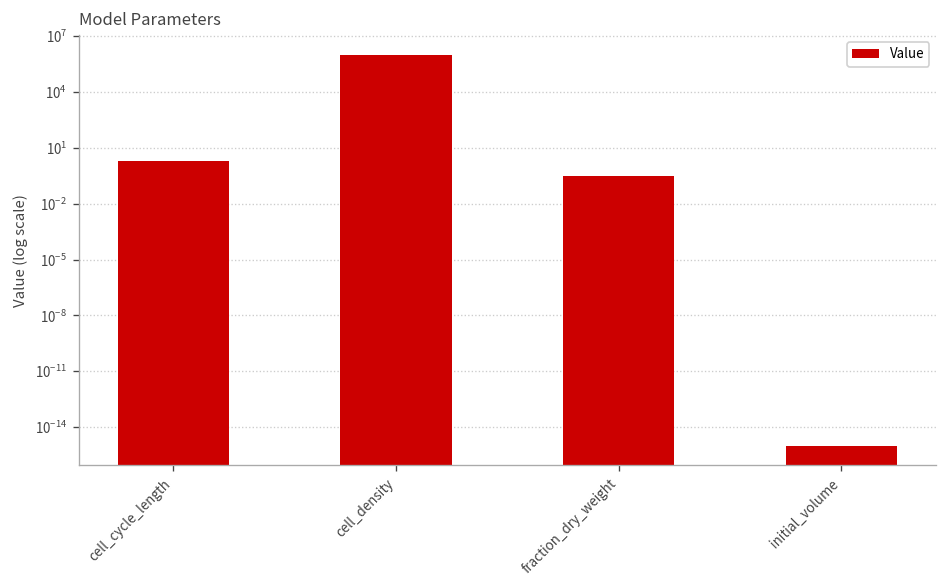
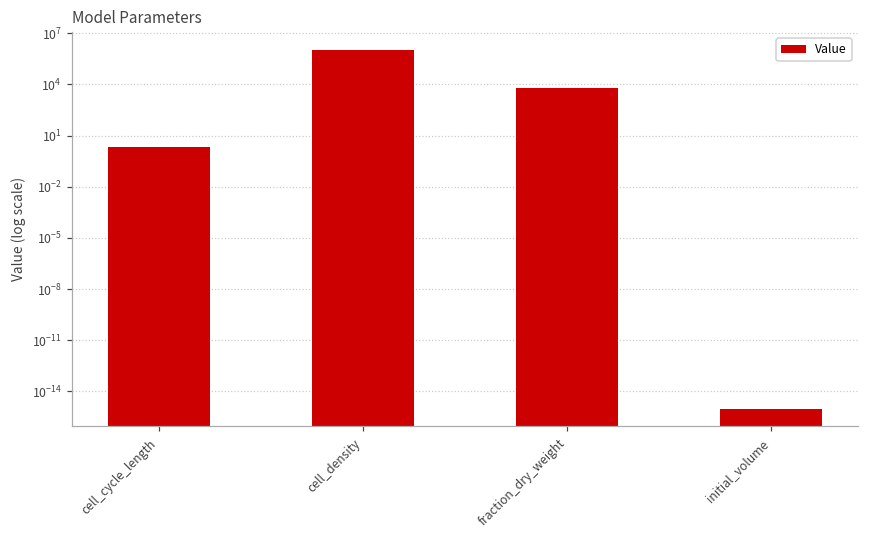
  {
    "cell_cycle_length": 2,
    "cell_density": 1000000,
-   "fraction_dry_weight": 0.3,
+   "fraction_dry_weight": 6000,
    "initial_volume": 0.000000000000
  }
